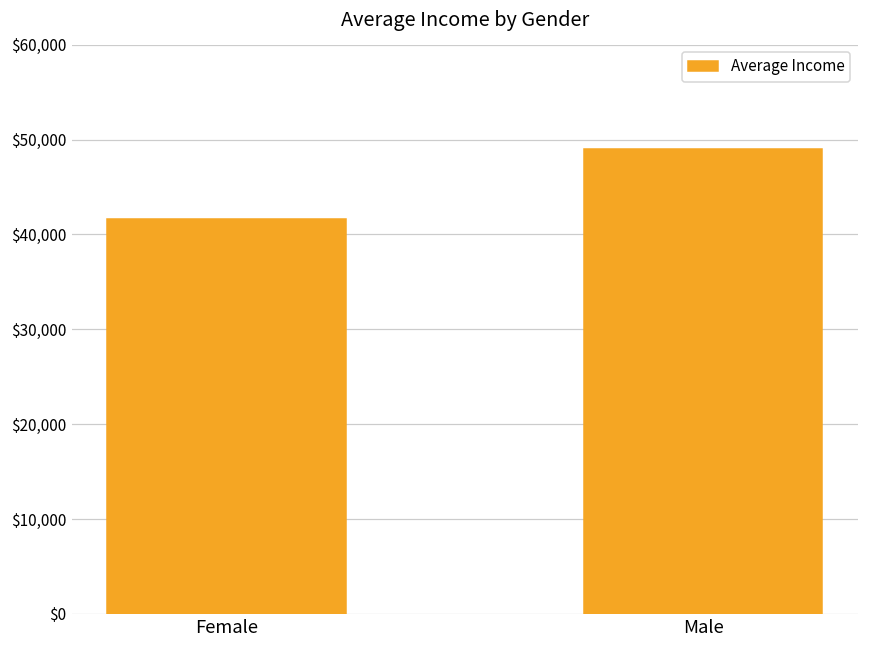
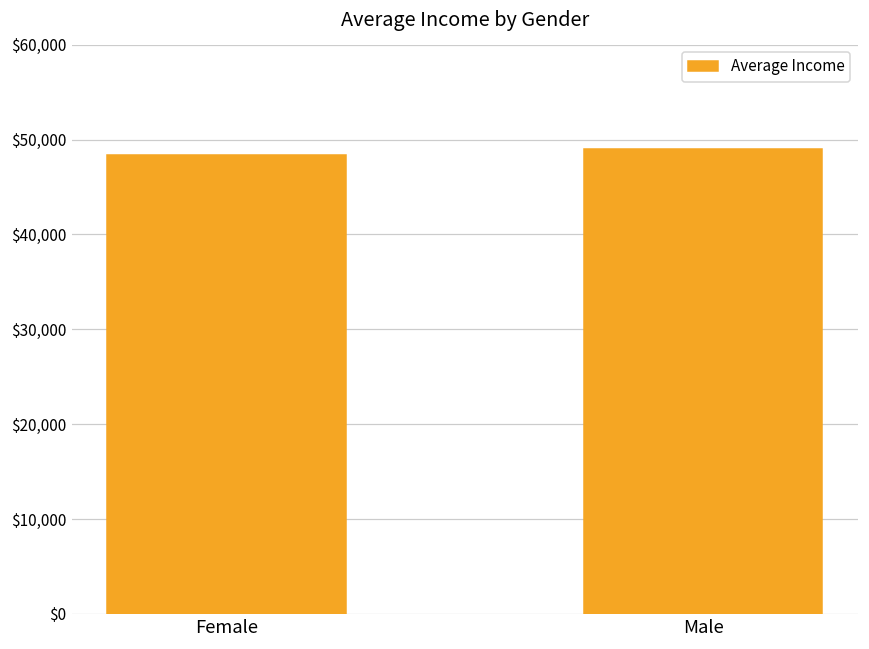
  {
-   "Female": "$42,000",
+   "Female": "$48,000",
    "Male": "$49,000"
  }
